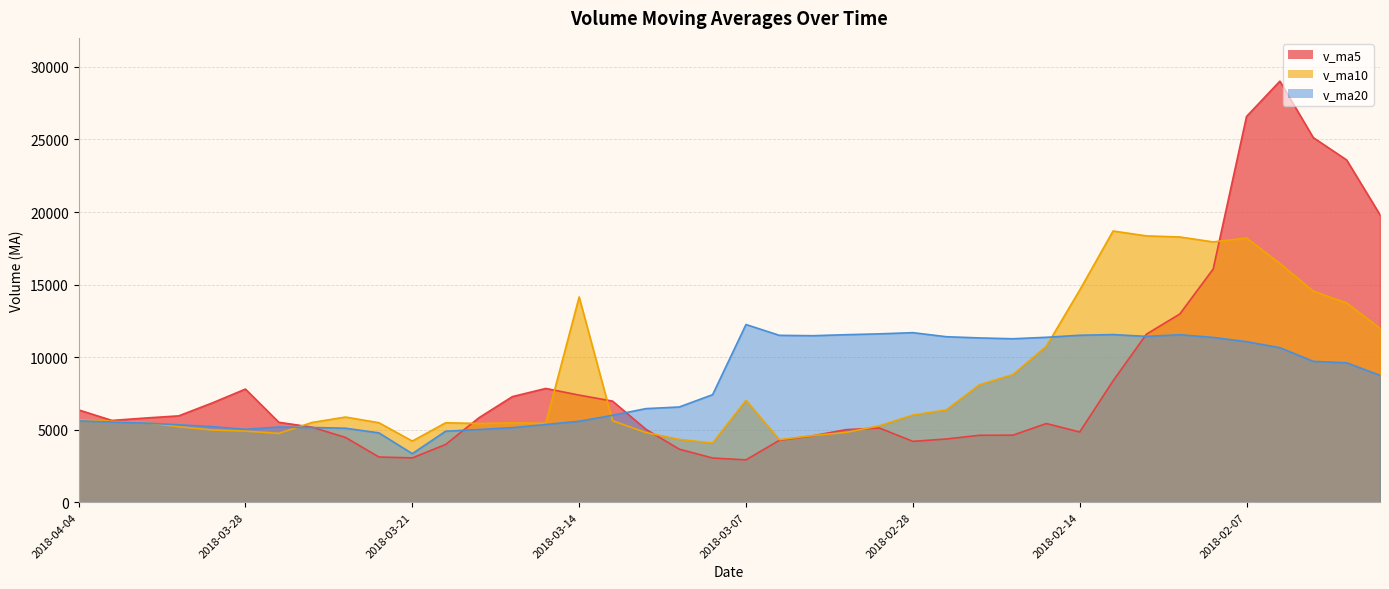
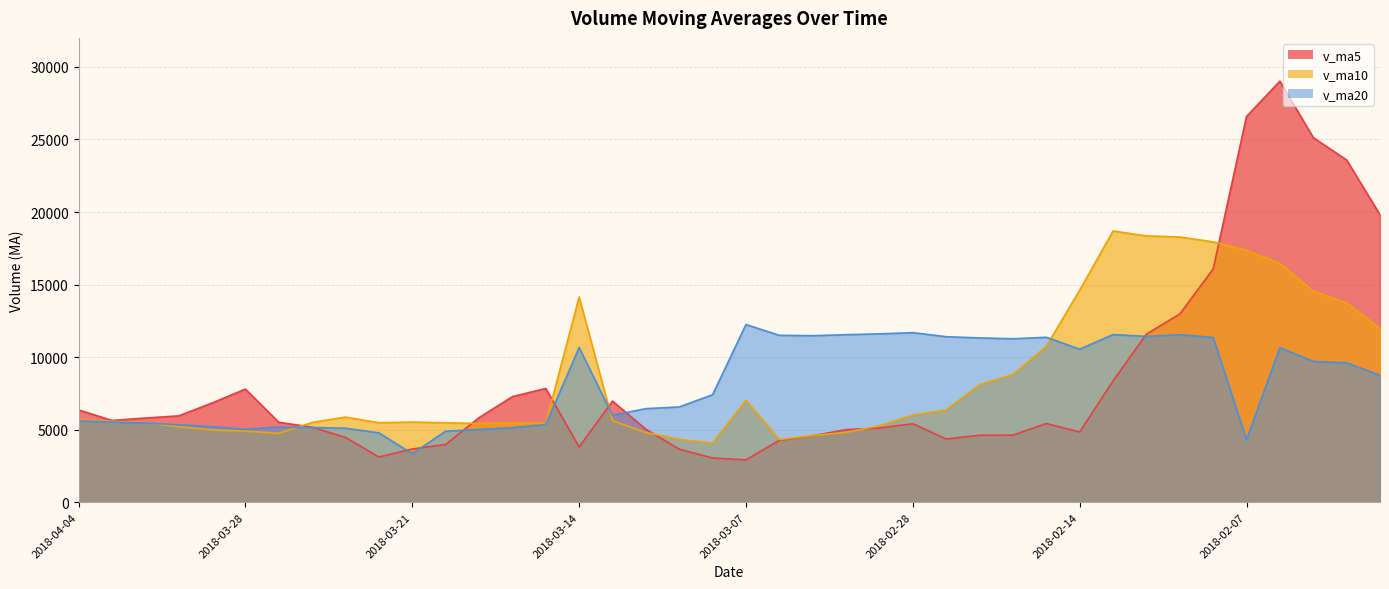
  {
    "v_ma5": {
      "2018-04-04": 6400,
      "2018-03-28": 7800,
-     "2018-03-21": 3100,
-     "2018-03-14": 7400,
+     "2018-03-21": 3700,
+     "2018-03-14": 3800,
      "2018-03-07": 2900,
-     "2018-02-28": 4200,
+     "2018-02-28": 5400,
      "2018-02-14": 4800,
      "2018-02-07": 26600
    },
    "v_ma10": {
-     "2018-03-21": 4200,
+     "2018-03-21": 5500,
      "2018-03-14": 14100,
      "2018-03-07": 7000,
      "2018-02-28": 6000,
      "2018-02-14": 14600,
-     "2018-02-07": 18200
+     "2018-02-07": 17400
    },
    "v_ma20": {
      "2018-03-21": 3300,
-     "2018-03-14": 5600,
+     "2018-03-14": 10700,
      "2018-03-07": 12200,
      "2018-02-28": 11700,
-     "2018-02-14": 11500,
-     "2018-02-07": 11100
+     "2018-02-14": 10500,
+     "2018-02-07": 4300
    }
  }
